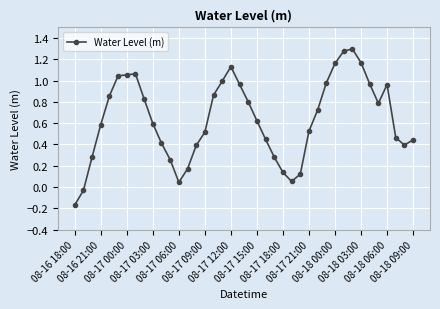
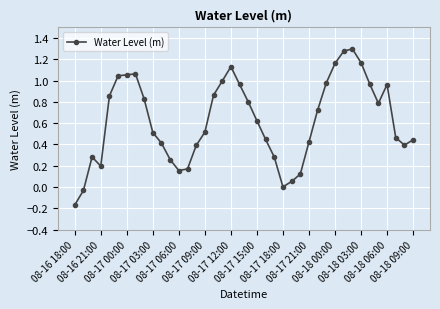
  {
    "08-16 18:00": -0.17,
-   "08-16 21:00": 0.59,
+   "08-16 21:00": 0.20,
    "08-17 00:00": 1.05,
-   "08-17 03:00": 0.60,
-   "08-17 06:00": 0.05,
+   "08-17 03:00": 0.51,
+   "08-17 06:00": 0.16,
    "08-17 09:00": 0.52,
    "08-17 12:00": 1.13,
    "08-17 15:00": 0.62,
-   "08-17 18:00": 0.14,
-   "08-17 21:00": 0.53,
+   "08-17 18:00": 0.00,
+   "08-17 21:00": 0.42,
    "08-18 00:00": 1.16,
    "08-18 03:00": 1.17,
    "08-18 06:00": 0.96,
    "08-18 09:00": 0.44
  }
